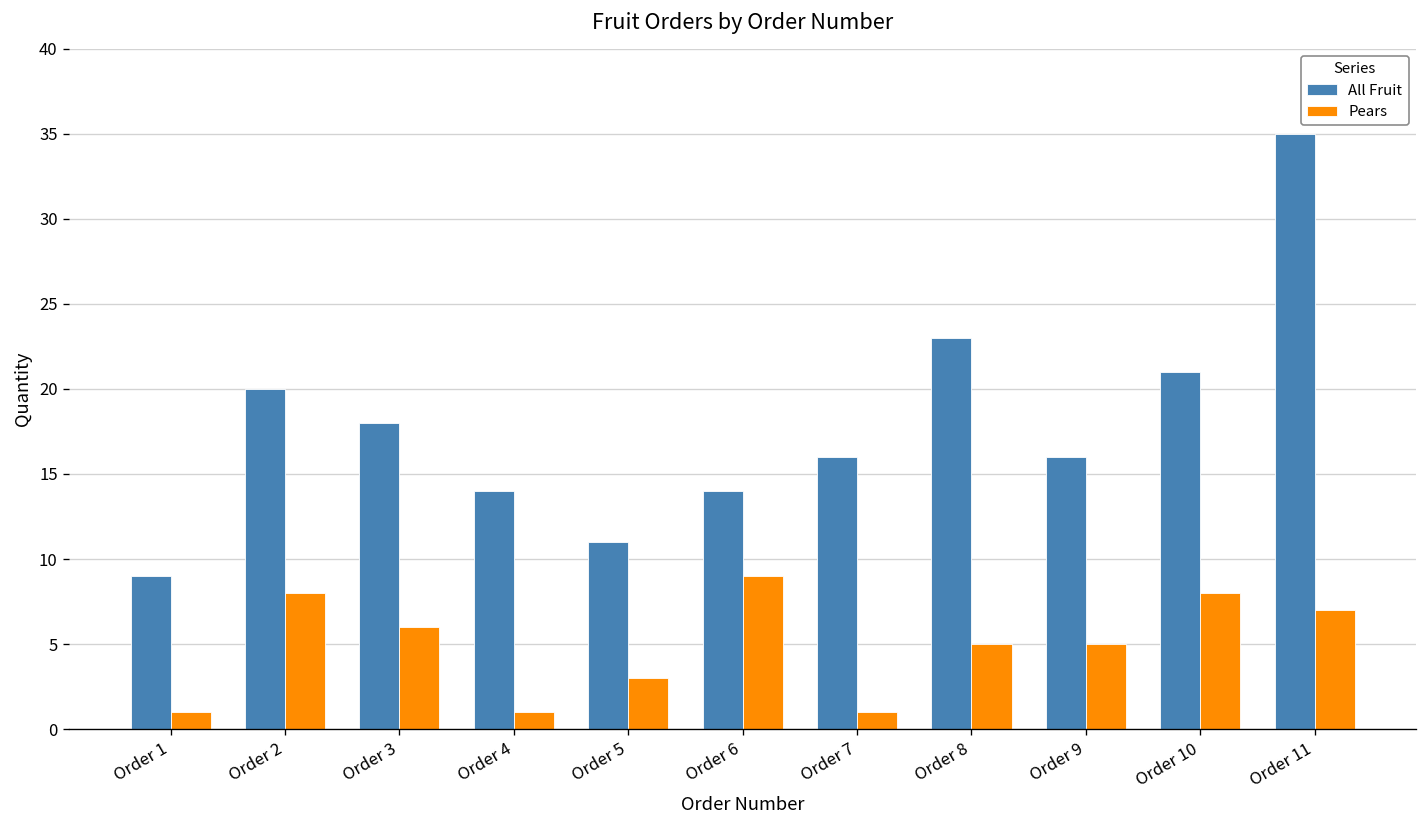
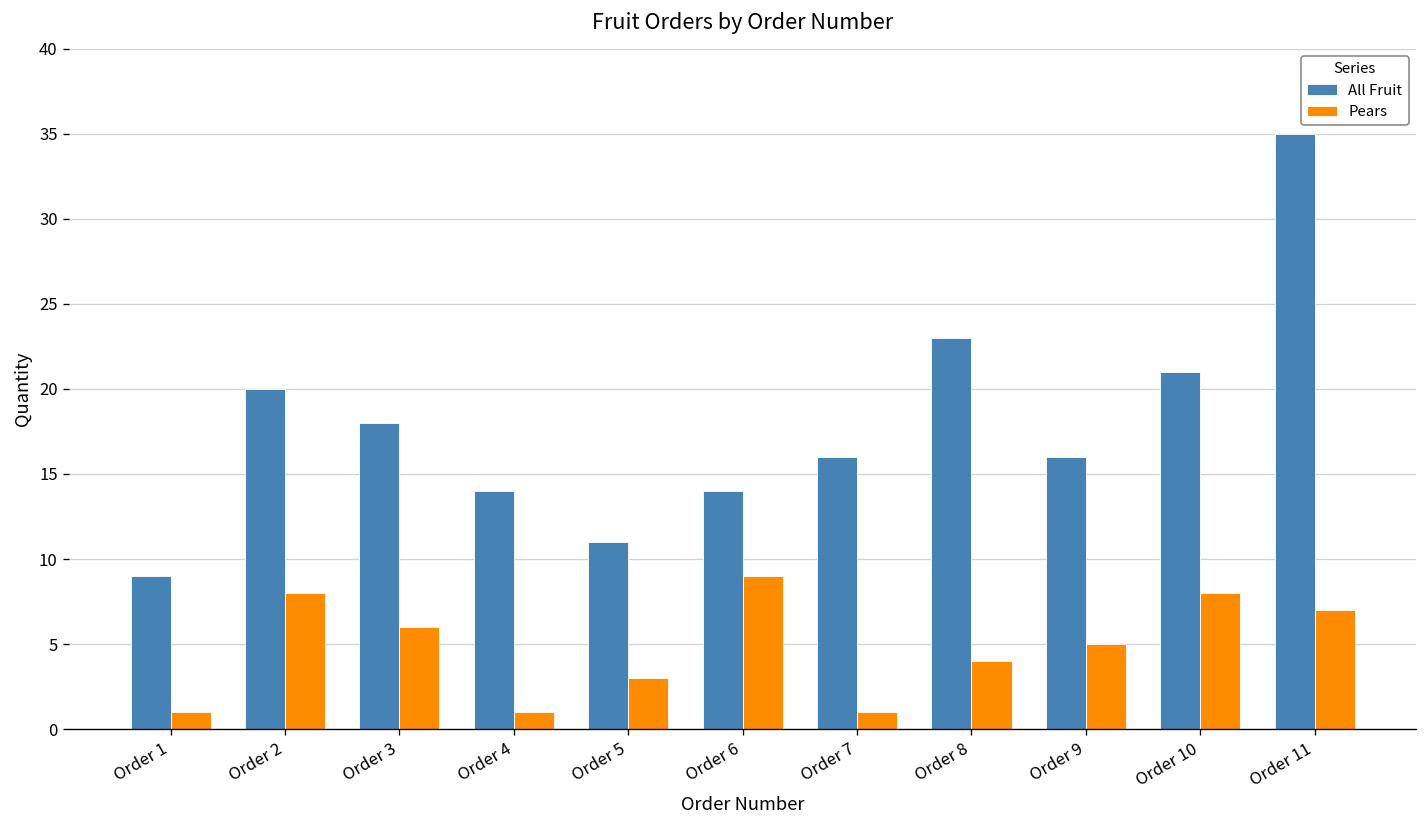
  {
    "All Fruit": {
      "Order 1": 9,
      "Order 2": 20,
      "Order 3": 18,
      "Order 4": 14,
      "Order 5": 11,
      "Order 6": 14,
      "Order 7": 16,
      "Order 8": 23,
      "Order 9": 16,
      "Order 10": 21,
      "Order 11": 35
    },
    "Pears": {
      "Order 1": 1,
      "Order 2": 8,
      "Order 3": 6,
      "Order 4": 1,
      "Order 5": 3,
      "Order 6": 9,
      "Order 7": 1,
-     "Order 8": 5,
+     "Order 8": 4,
      "Order 9": 5,
      "Order 10": 8,
      "Order 11": 7
    }
  }
